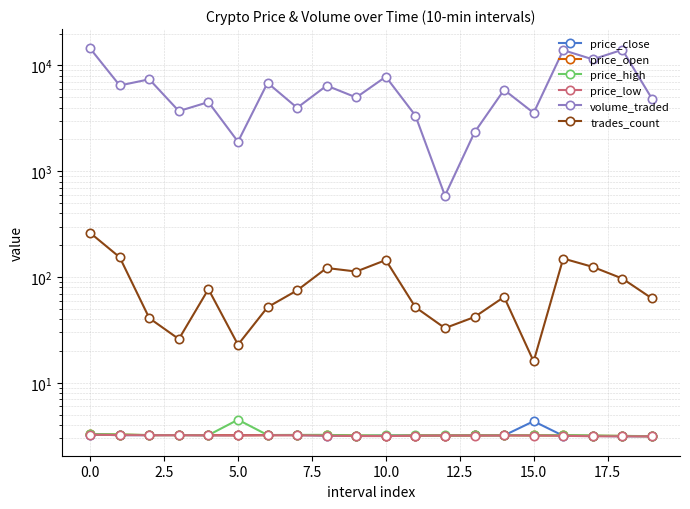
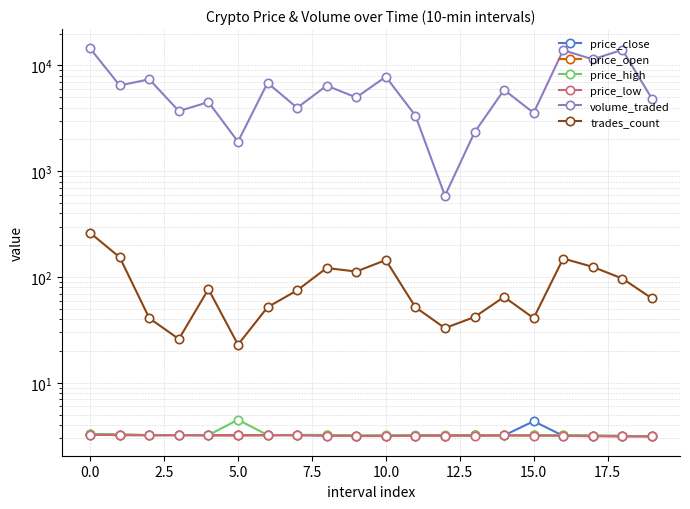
  {
    "price_close": {
      "15.0": 4.4
    },
    "price_high": {
      "5.0": 4.5
    },
    "volume_traded": {
      "0.0": 14000,
      "5.0": 1900,
      "10.0": 8000,
      "15.0": 3600
    },
    "trades_count": {
      "0.0": 260,
      "5.0": 23,
      "10.0": 150,
-     "15.0": 16
+     "15.0": 41
    }
  }
